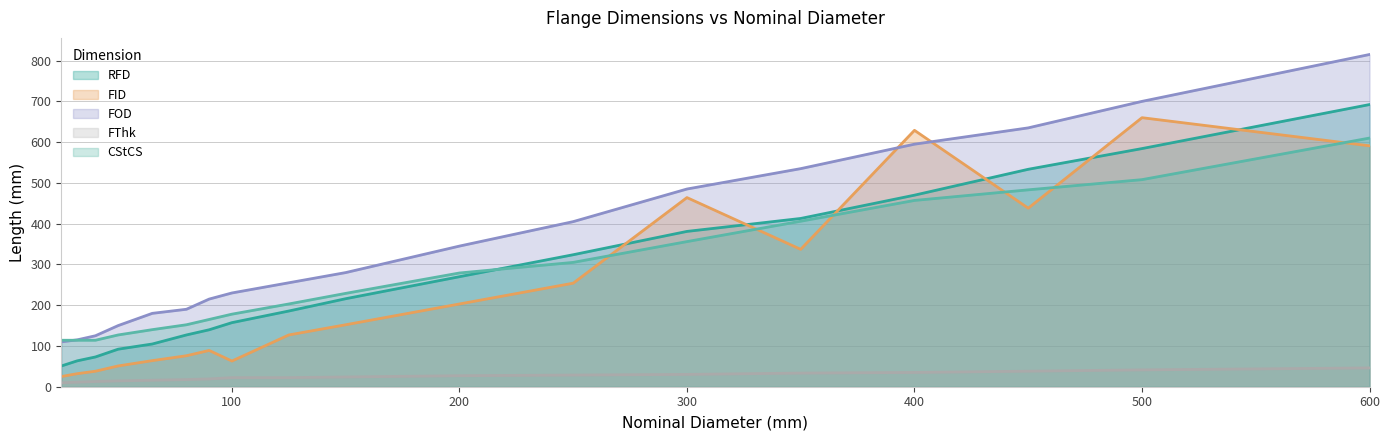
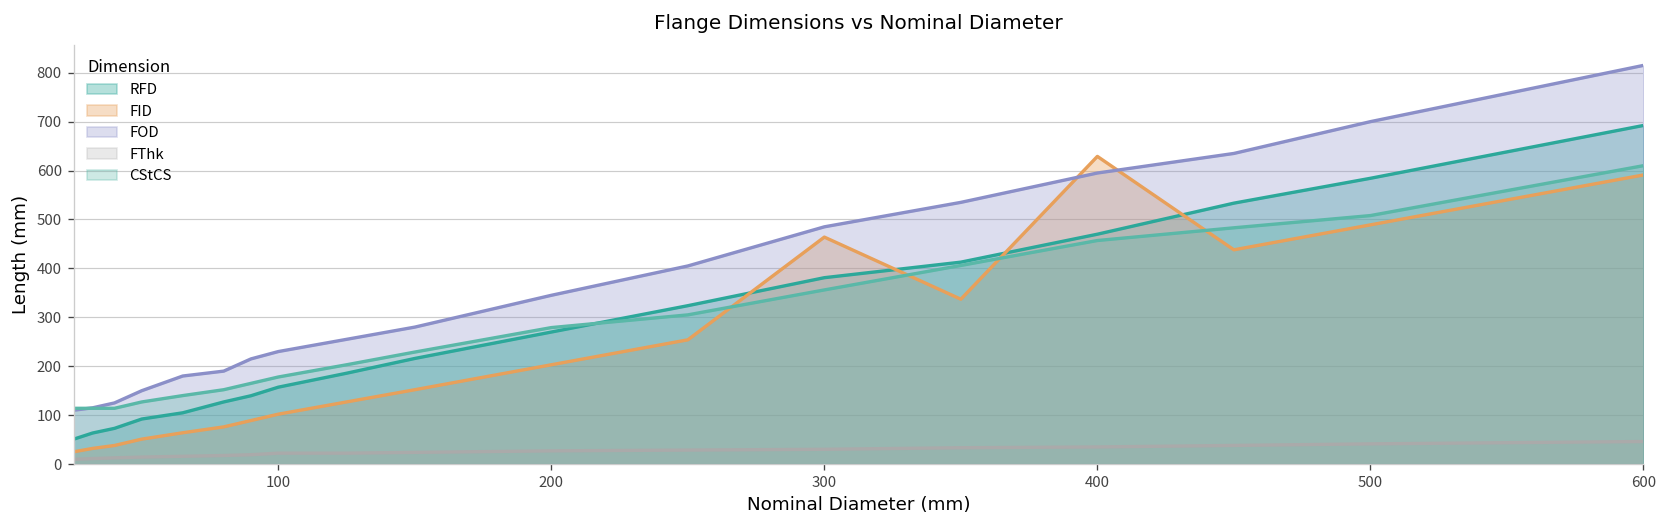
  {
    "FID": {
-     "100": 60,
+     "100": 100,
      "200": 200,
      "300": 460,
      "400": 630,
-     "500": 660,
+     "500": 490,
      "600": 590
    }
  }
